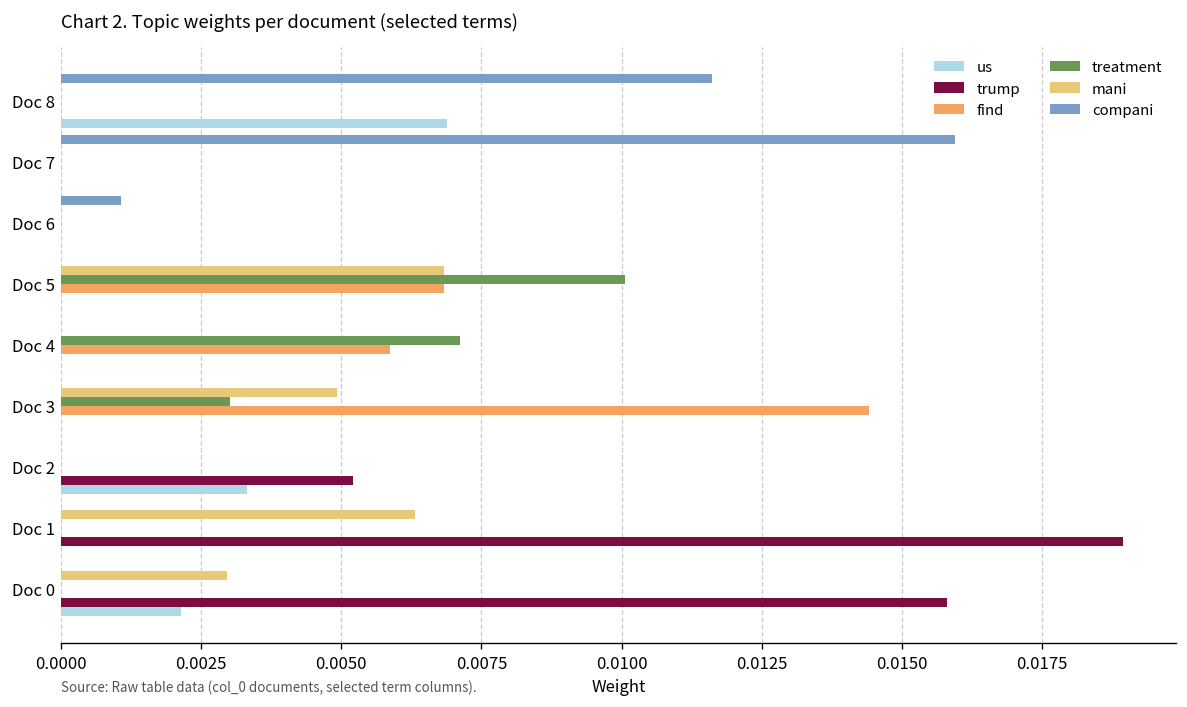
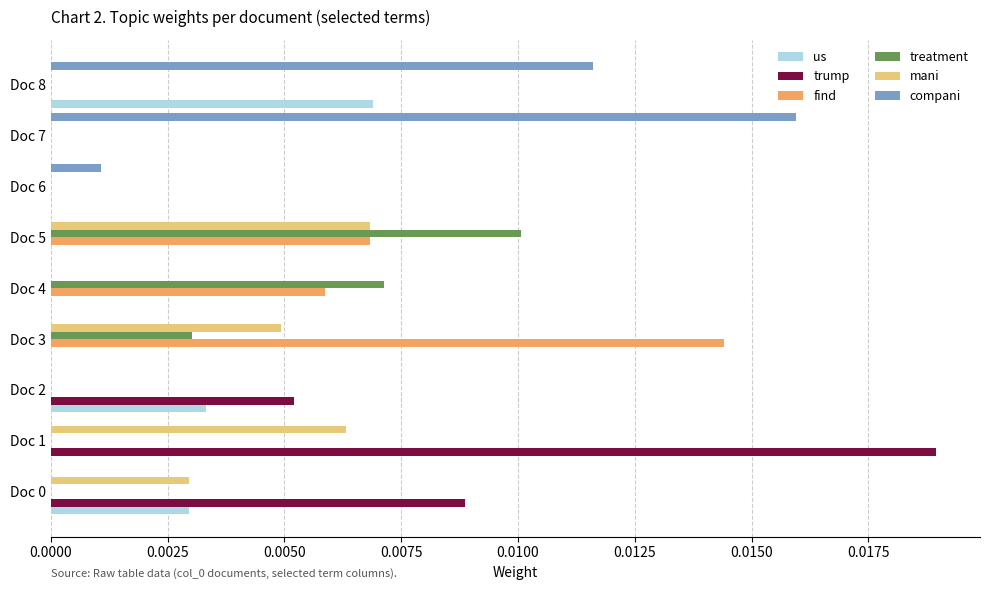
  {
    "us": {
      "Doc 8": 0.0069,
      "Doc 7": 0.0000,
      "Doc 6": 0.0000,
      "Doc 5": 0.0000,
      "Doc 4": 0.0000,
      "Doc 3": 0.0000,
      "Doc 2": 0.0033,
      "Doc 1": 0.0000,
-     "Doc 0": 0.0021
+     "Doc 0": 0.0030
    },
    "trump": {
      "Doc 8": 0.0000,
      "Doc 7": 0.0000,
      "Doc 6": 0.0000,
      "Doc 5": 0.0000,
      "Doc 4": 0.0000,
      "Doc 3": 0.0000,
      "Doc 2": 0.0052,
      "Doc 1": 0.0189,
-     "Doc 0": 0.0158
+     "Doc 0": 0.0089
    },
    "treatment": {
      "Doc 8": 0.0000,
      "Doc 7": 0.0000,
      "Doc 6": 0.0000,
      "Doc 5": 0.0101,
      "Doc 4": 0.0071,
      "Doc 3": 0.0030,
      "Doc 2": 0.0000,
      "Doc 1": 0.0000,
      "Doc 0": 0.0000
    },
    "compani": {
      "Doc 8": 0.0116,
      "Doc 7": 0.0159,
      "Doc 6": 0.0011,
      "Doc 5": 0.0000,
      "Doc 4": 0.0000,
      "Doc 3": 0.0000,
      "Doc 2": 0.0000,
      "Doc 1": 0.0000,
      "Doc 0": 0.0000
    }
  }
